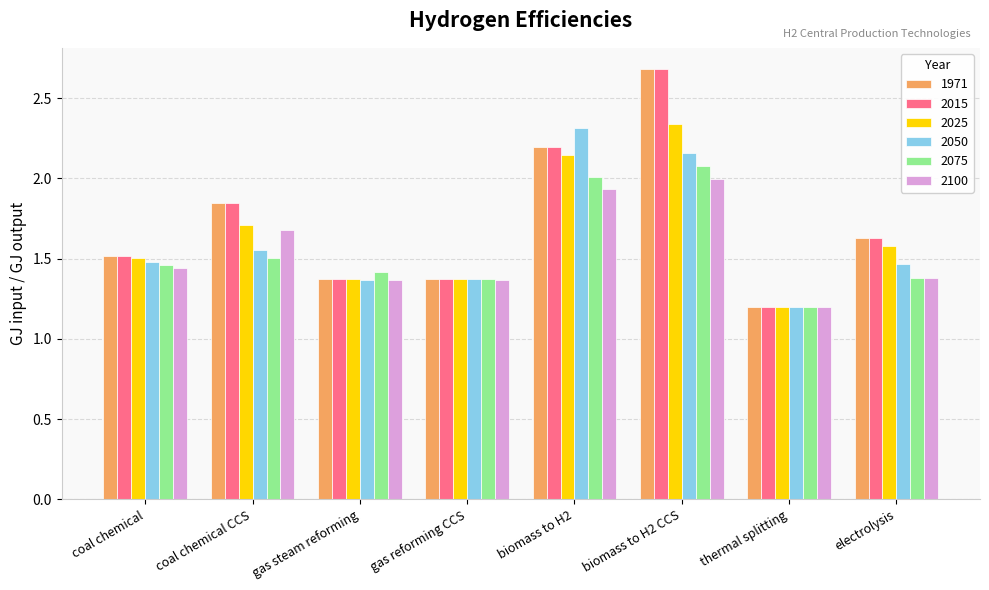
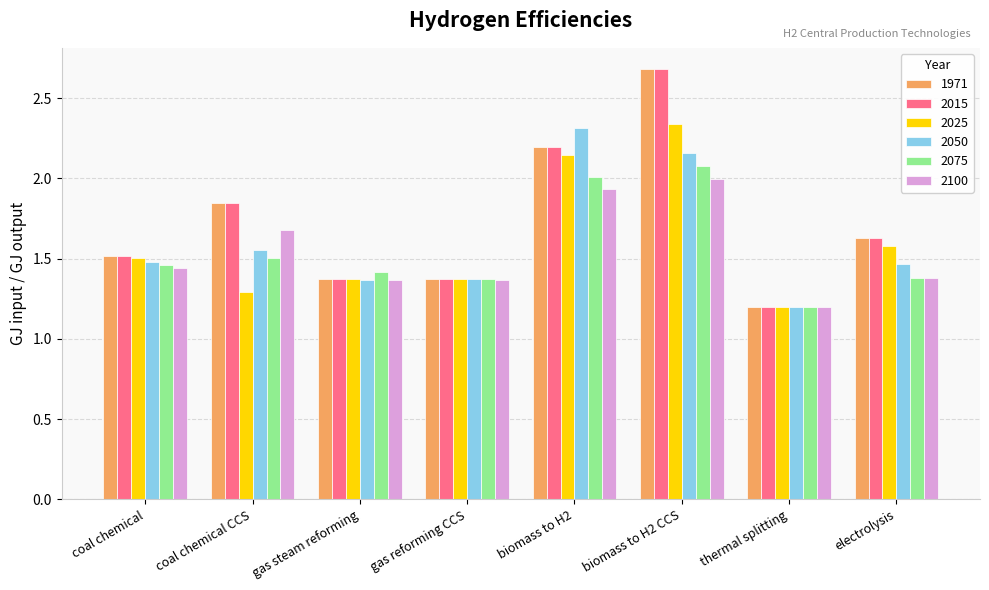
  {
    "1971": {
      "coal chemical": 1.51,
      "coal chemical CCS": 1.84,
      "gas steam reforming": 1.37,
      "gas reforming CCS": 1.37,
      "biomass to H2": 2.19,
      "biomass to H2 CCS": 2.68,
      "thermal splitting": 1.20,
      "electrolysis": 1.63
    },
    "2015": {
      "coal chemical": 1.51,
      "coal chemical CCS": 1.84,
      "gas steam reforming": 1.37,
      "gas reforming CCS": 1.37,
      "biomass to H2": 2.19,
      "biomass to H2 CCS": 2.68,
      "thermal splitting": 1.20,
      "electrolysis": 1.63
    },
    "2025": {
      "coal chemical": 1.50,
-     "coal chemical CCS": 1.71,
+     "coal chemical CCS": 1.29,
      "gas steam reforming": 1.37,
      "gas reforming CCS": 1.37,
      "biomass to H2": 2.15,
      "biomass to H2 CCS": 2.34,
      "thermal splitting": 1.20,
      "electrolysis": 1.58
    },
    "2050": {
      "coal chemical": 1.48,
      "coal chemical CCS": 1.55,
      "gas steam reforming": 1.37,
      "gas reforming CCS": 1.37,
      "biomass to H2": 2.31,
      "biomass to H2 CCS": 2.16,
      "thermal splitting": 1.20,
      "electrolysis": 1.47
    },
    "2075": {
      "coal chemical": 1.46,
      "coal chemical CCS": 1.50,
      "gas steam reforming": 1.42,
      "gas reforming CCS": 1.37,
      "biomass to H2": 2.01,
      "biomass to H2 CCS": 2.08,
      "thermal splitting": 1.20,
      "electrolysis": 1.38
    },
    "2100": {
      "coal chemical": 1.44,
      "coal chemical CCS": 1.68,
      "gas steam reforming": 1.36,
      "gas reforming CCS": 1.37,
      "biomass to H2": 1.93,
      "biomass to H2 CCS": 2.00,
      "thermal splitting": 1.20,
      "electrolysis": 1.38
    }
  }
